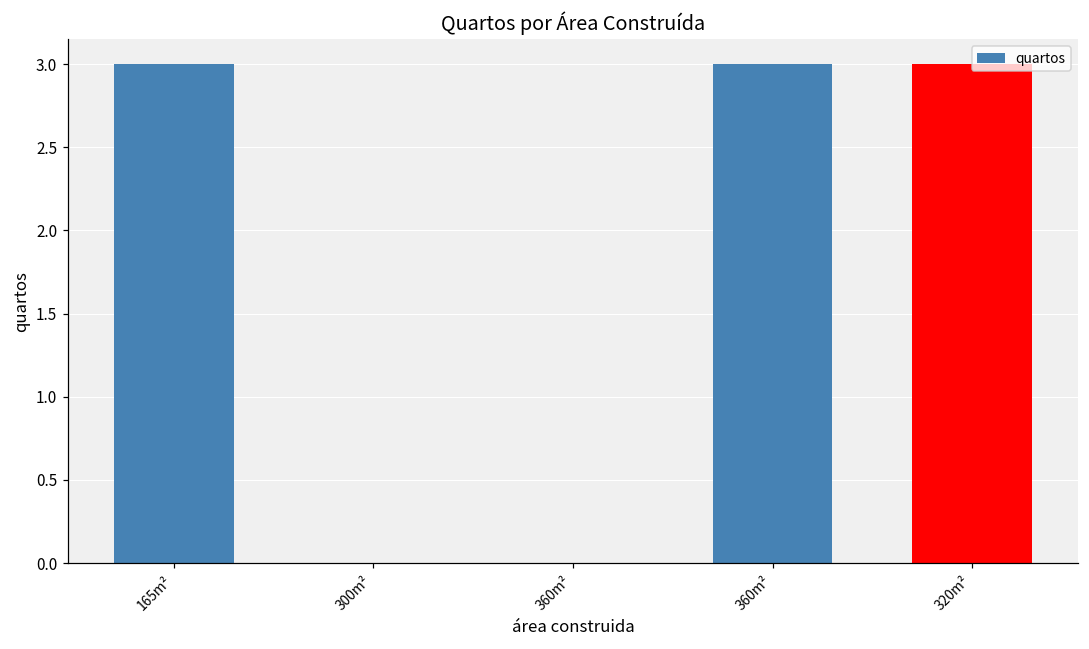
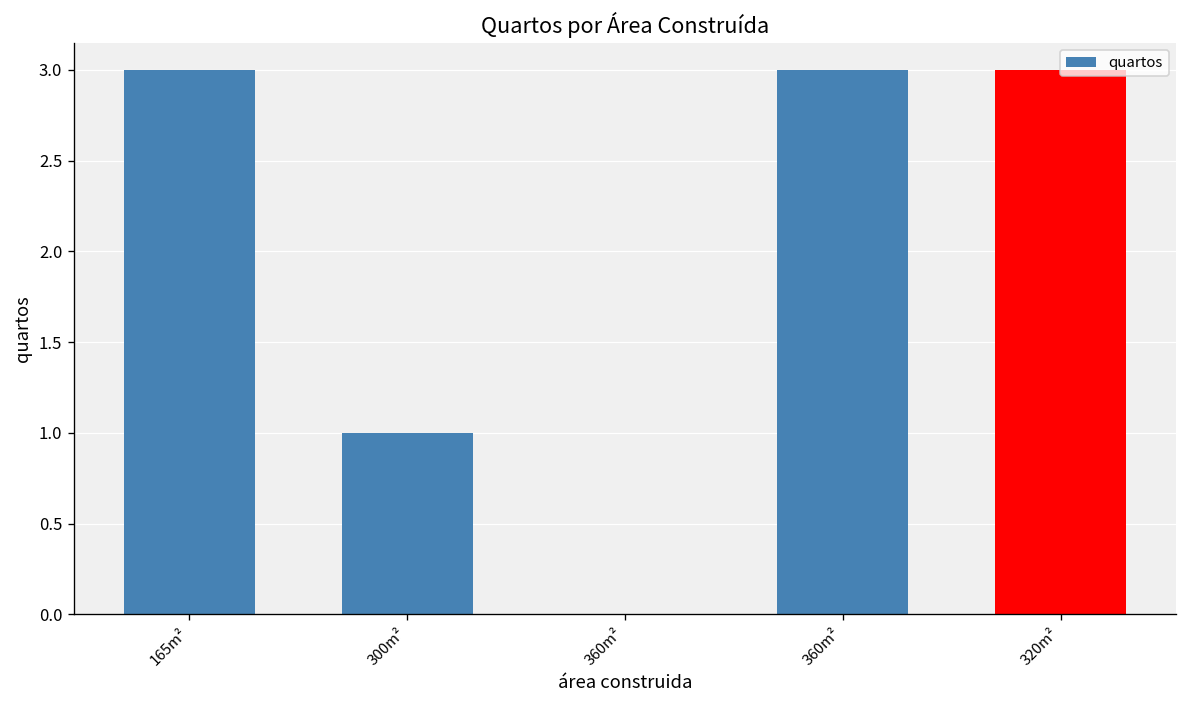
  {
    "165m²": 3,
-   "300m²": 0
+   "300m²": 1
  }
